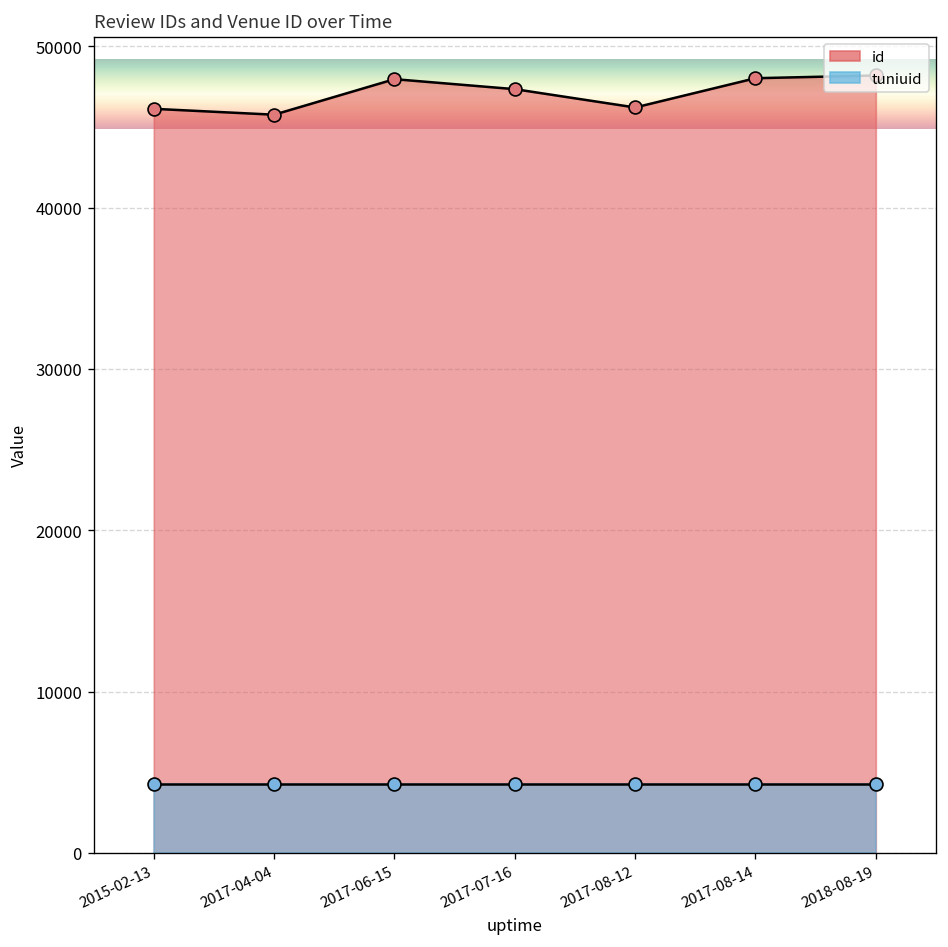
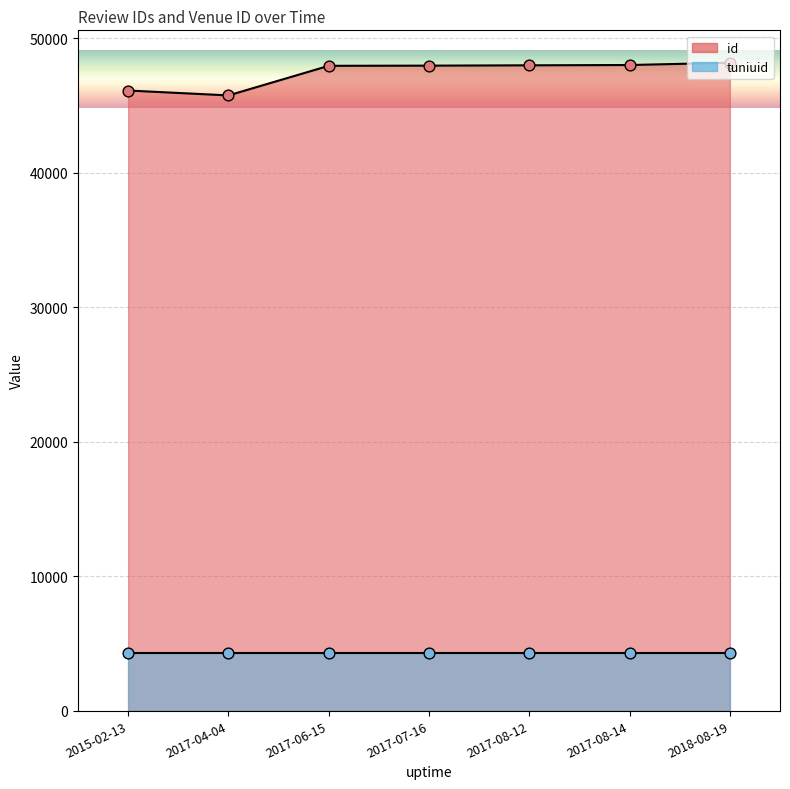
  {
    "id": {
      "2015-02-13": 46100,
      "2017-04-04": 45800,
      "2017-06-15": 48000,
-     "2017-07-16": 47300,
-     "2017-08-12": 46200,
+     "2017-07-16": 48000,
+     "2017-08-12": 48000,
      "2017-08-14": 48000
    },
    "tuniuid": {
      "2015-02-13": 4300,
      "2017-04-04": 4300,
      "2017-06-15": 4300,
      "2017-07-16": 4300,
      "2017-08-12": 4300,
      "2017-08-14": 4300,
      "2018-08-19": 4300
    }
  }
